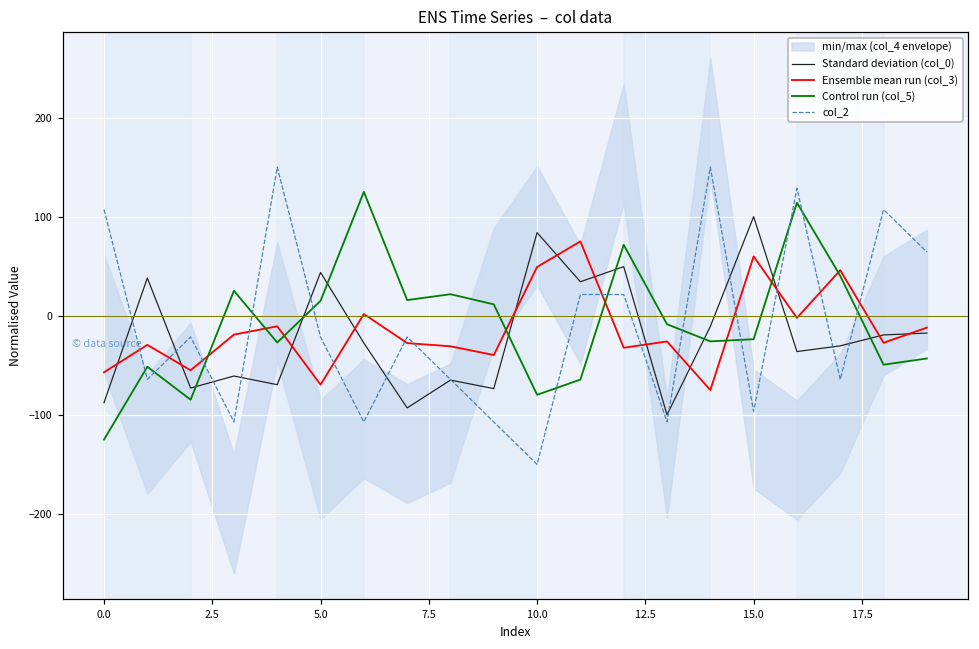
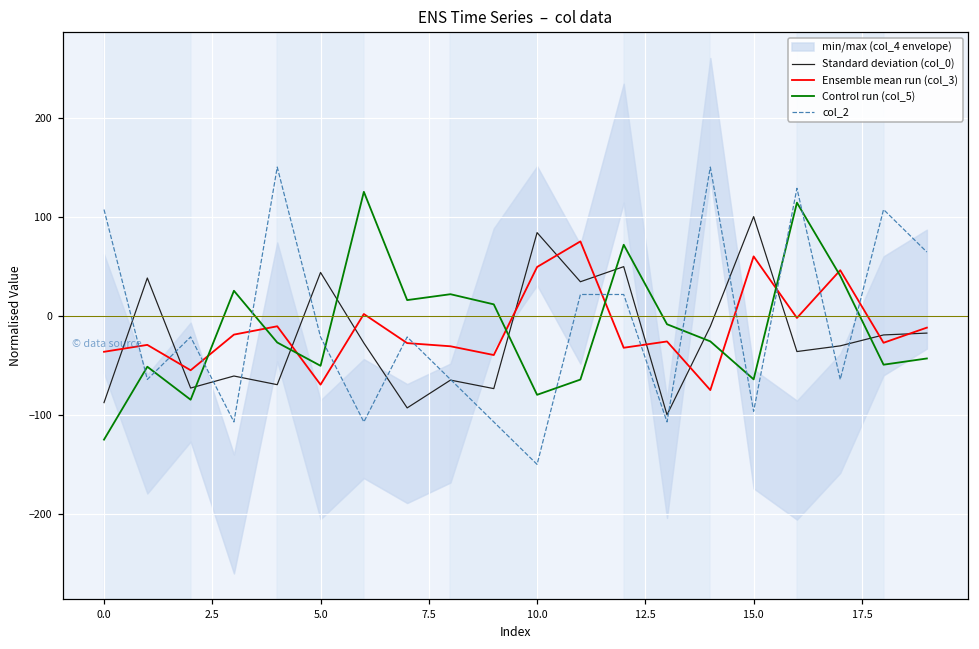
  {
    "Standard deviation (col_0)": {
      "0.0": -90,
      "5.0": 40,
      "10.0": 80,
      "15.0": 100
    },
    "Ensemble mean run (col_3)": {
-     "0.0": -60,
+     "0.0": -40,
      "5.0": -70,
      "10.0": 50,
      "15.0": 60
    },
    "Control run (col_5)": {
      "0.0": -130,
-     "5.0": 20,
+     "5.0": -50,
      "10.0": -80,
-     "15.0": -20
+     "15.0": -60
    },
    "col_2": {
      "0.0": 110,
      "5.0": -20,
      "10.0": -150,
      "15.0": -100
    }
  }
